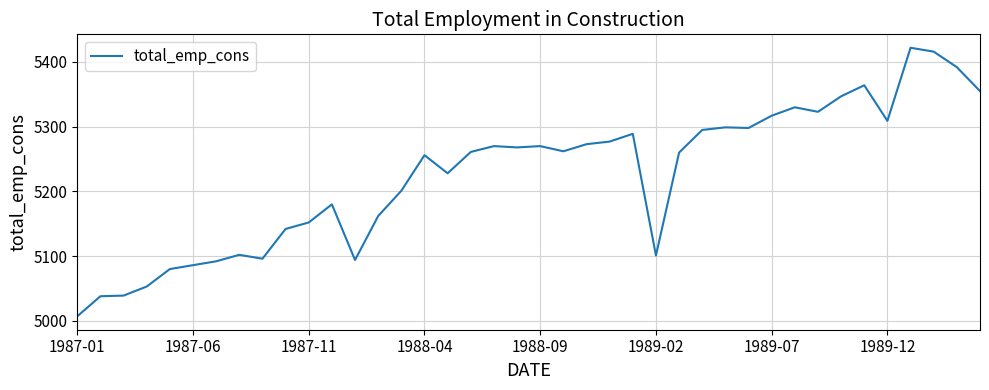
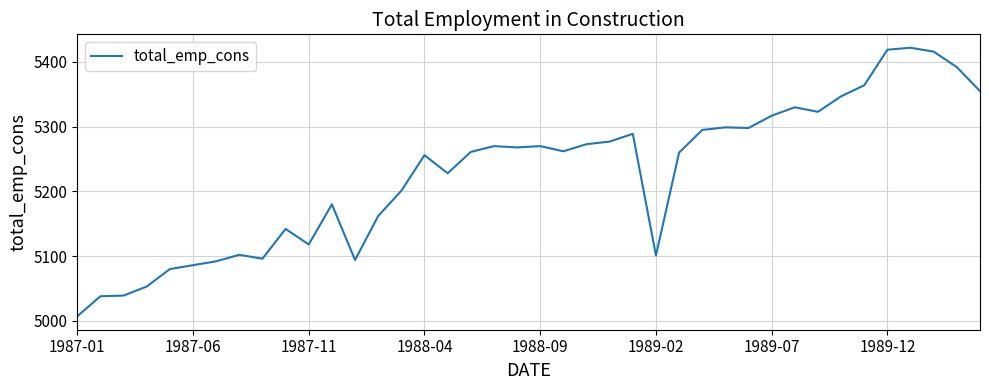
  {
    "1987-01": 5010,
    "1987-06": 5090,
-   "1987-11": 5150,
+   "1987-11": 5120,
    "1988-04": 5260,
    "1988-09": 5270,
    "1989-02": 5100,
    "1989-07": 5320,
-   "1989-12": 5310
+   "1989-12": 5420
  }
